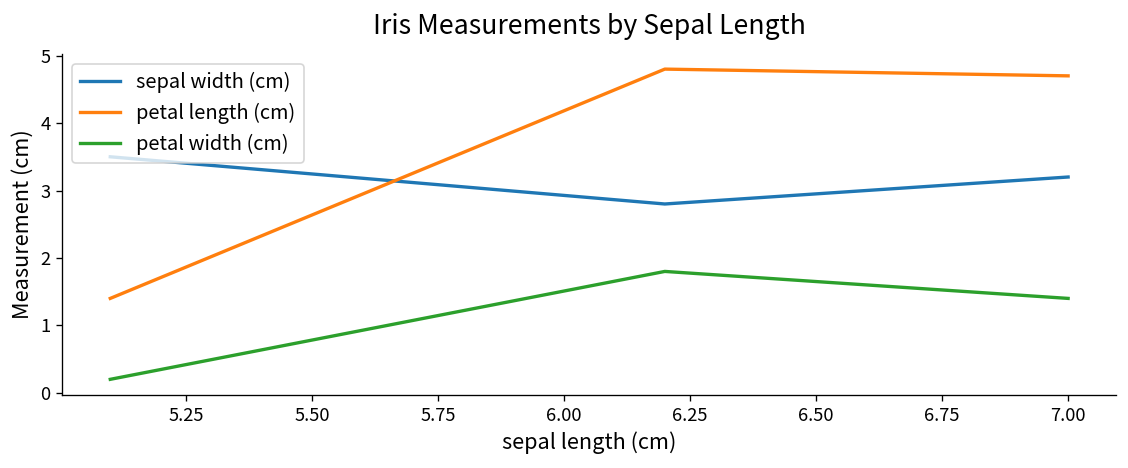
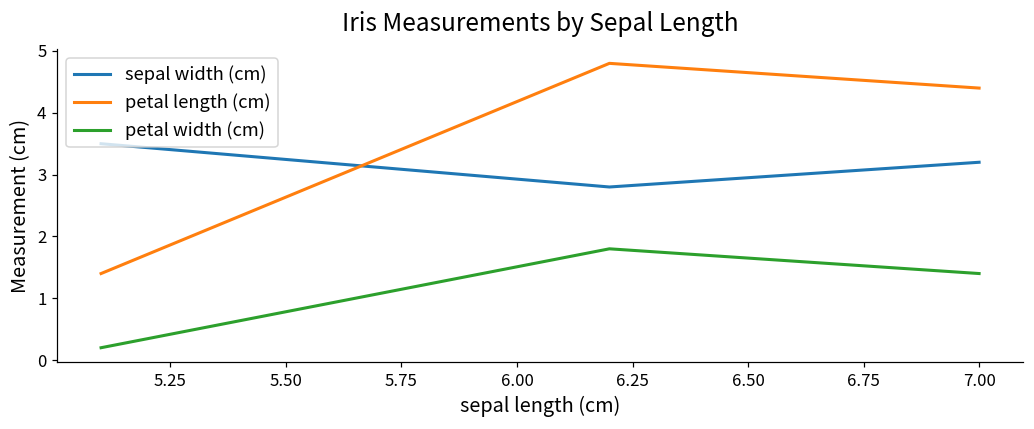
  {
    "sepal width (cm)": {
      "7.00": 3.2
    },
    "petal length (cm)": {
-     "7.00": 4.7
+     "7.00": 4.4
    },
    "petal width (cm)": {
      "7.00": 1.4
    }
  }
